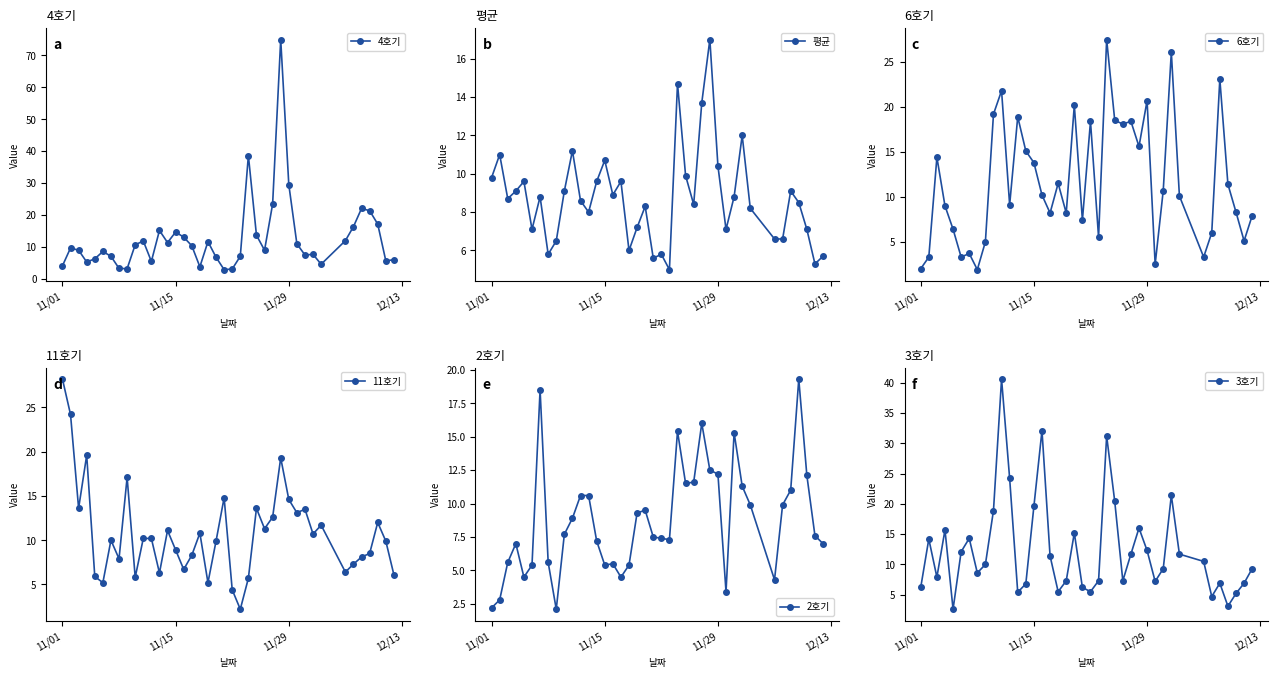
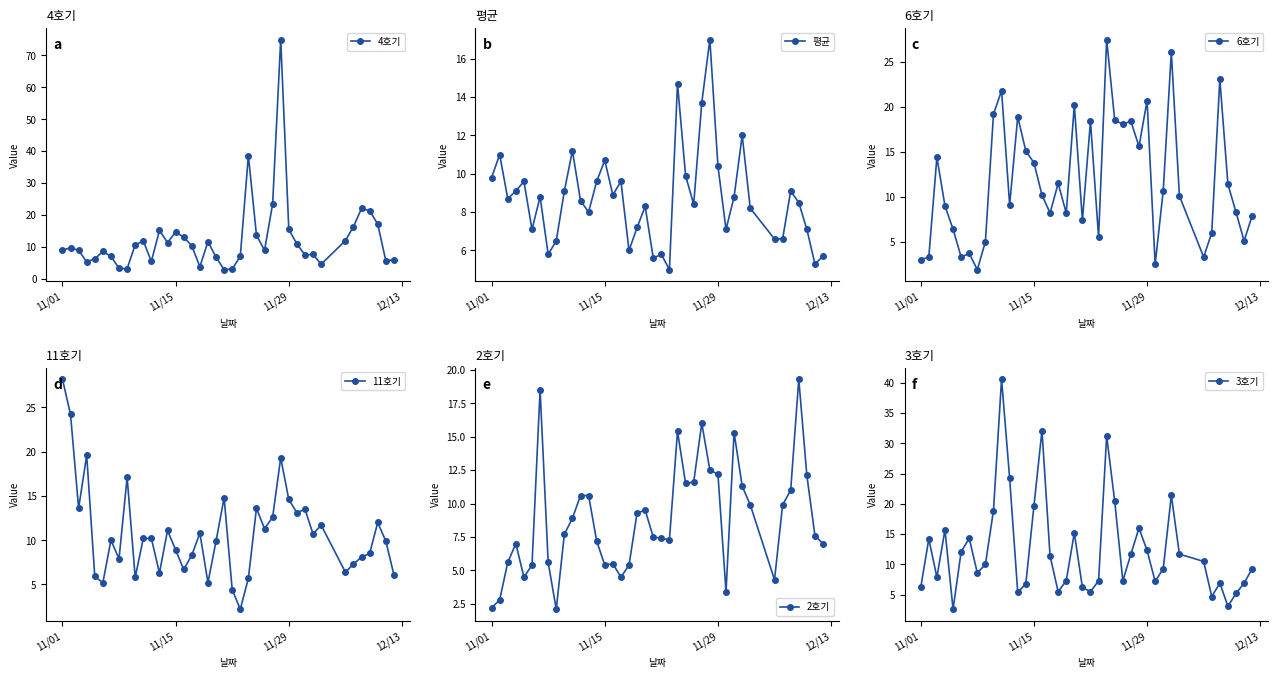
  {
    "4호기": {
-     "11/01": 4,
+     "11/01": 9,
      "11/15": 15,
-     "11/29": 30
+     "11/29": 15
    },
    "평균": {
      "11/01": 9.8,
      "11/15": 10.7,
      "11/29": 10.4
    },
    "6호기": {
-     "11/01": 2,
+     "11/01": 3,
      "11/15": 14,
      "11/29": 21
    },
    "11호기": {
      "11/01": 28,
      "11/15": 9,
      "11/29": 15
    },
    "2호기": {
      "11/01": 2.2,
      "11/15": 5.4,
      "11/29": 12.2
    },
    "3호기": {
      "11/01": 6,
      "11/15": 20,
      "11/29": 12
    }
  }
